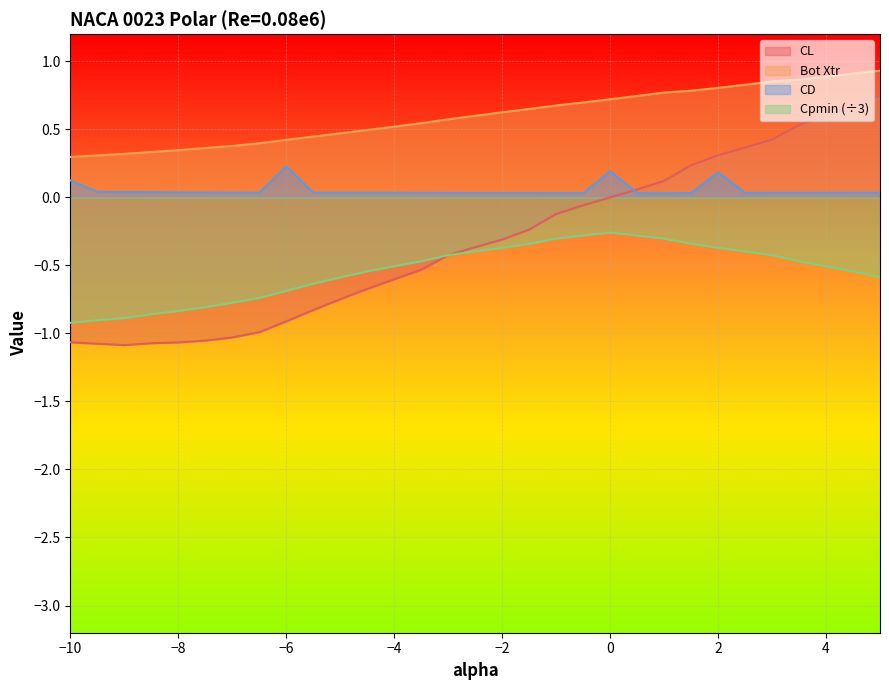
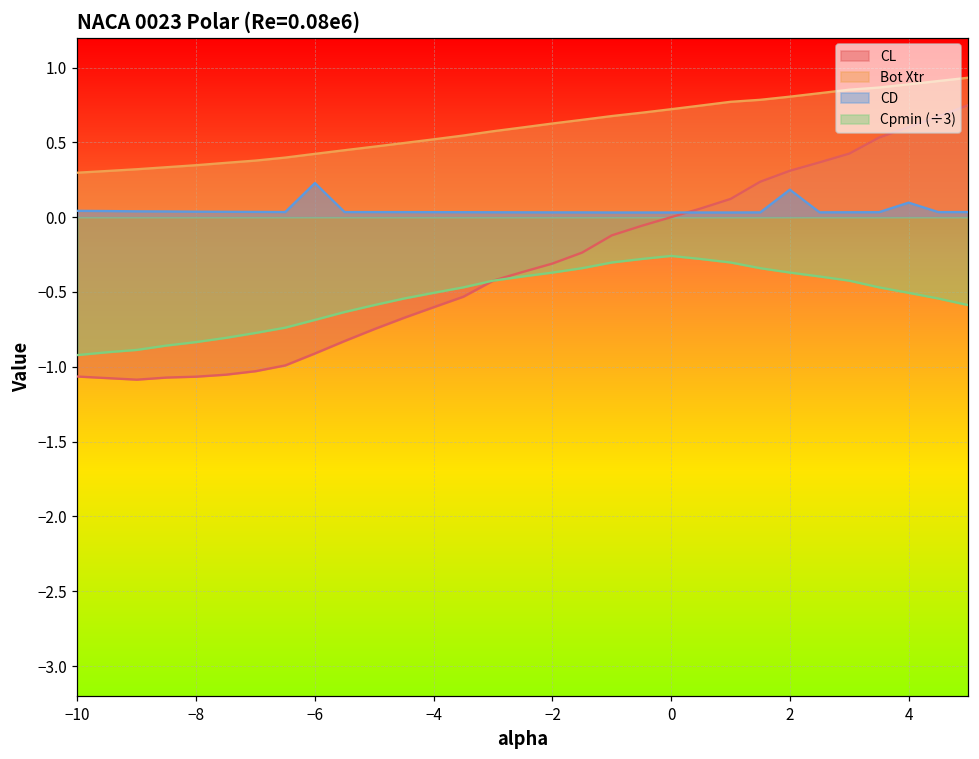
  {
    "CD": {
-     "−10": 0.12,
+     "−10": 0.04,
      "−8": 0.04,
      "−6": 0.23,
      "−4": 0.03,
      "−2": 0.03,
-     "0": 0.19,
+     "0": 0.03,
      "2": 0.18,
-     "4": 0.03
+     "4": 0.10
    }
  }
